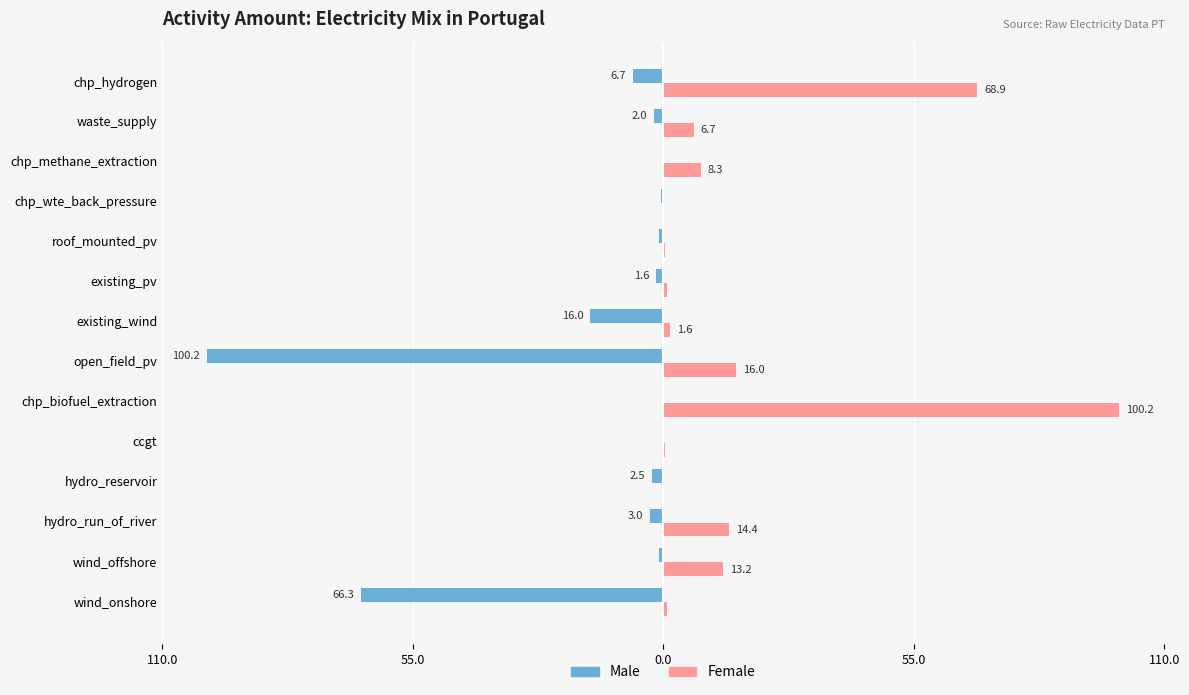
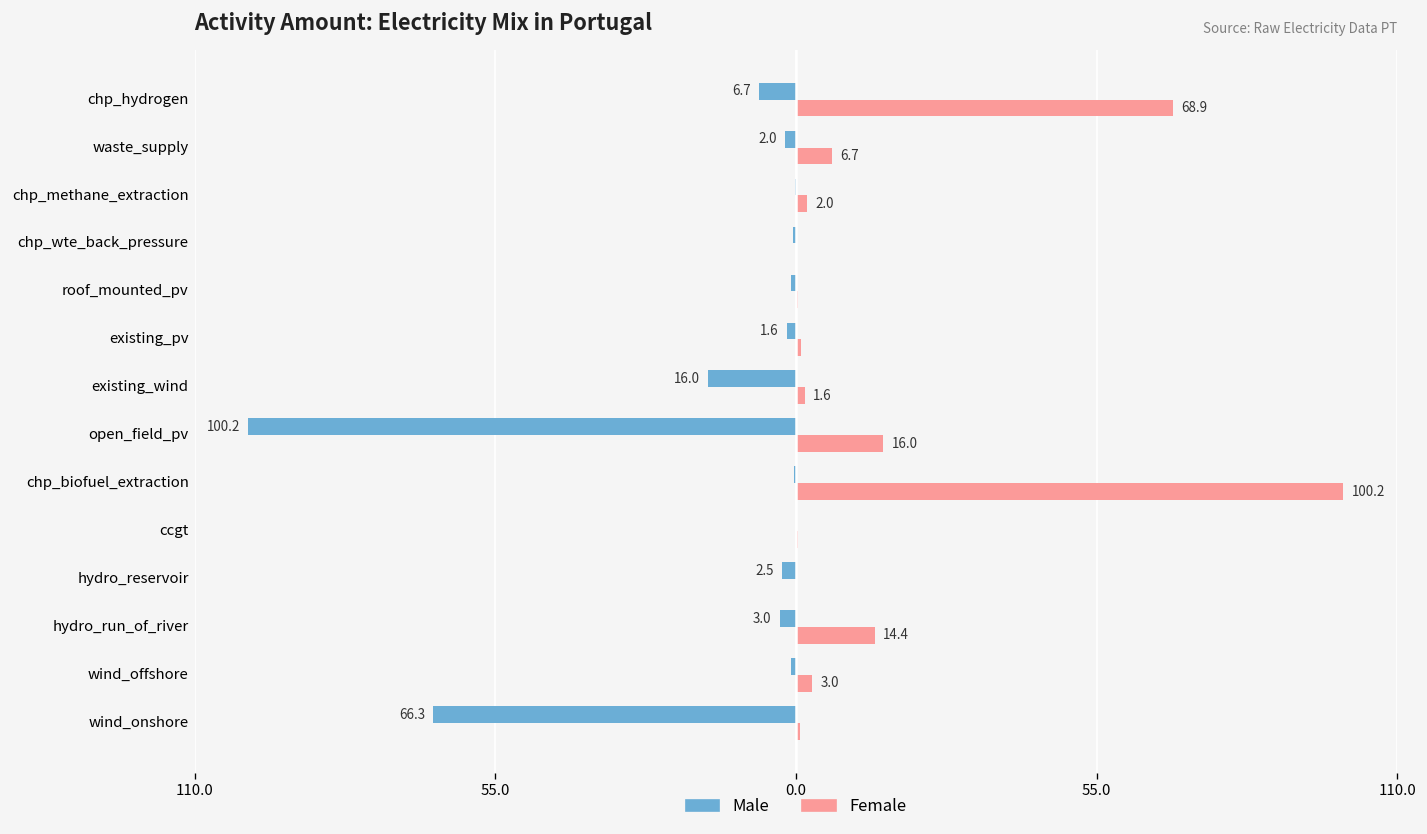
  {
    "Female": {
      "chp_hydrogen": 68.9,
      "waste_supply": 6.7,
-     "chp_methane_extraction": 8.3,
+     "chp_methane_extraction": 2.0,
      "existing_wind": 1.6,
      "open_field_pv": 16.0,
      "chp_biofuel_extraction": 100.2,
      "hydro_run_of_river": 14.4,
-     "wind_offshore": 13.2
+     "wind_offshore": 3.0
    }
  }
